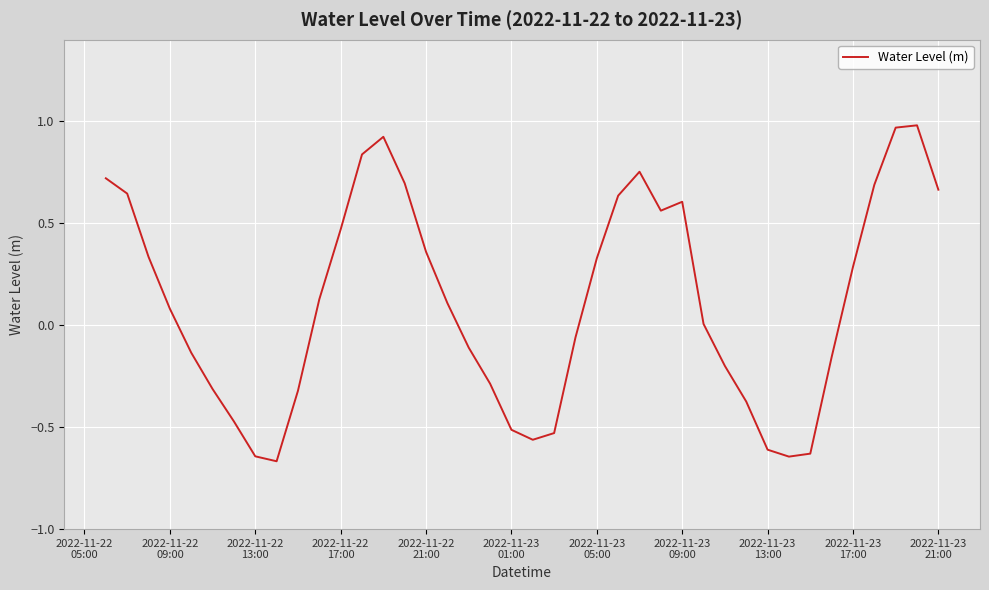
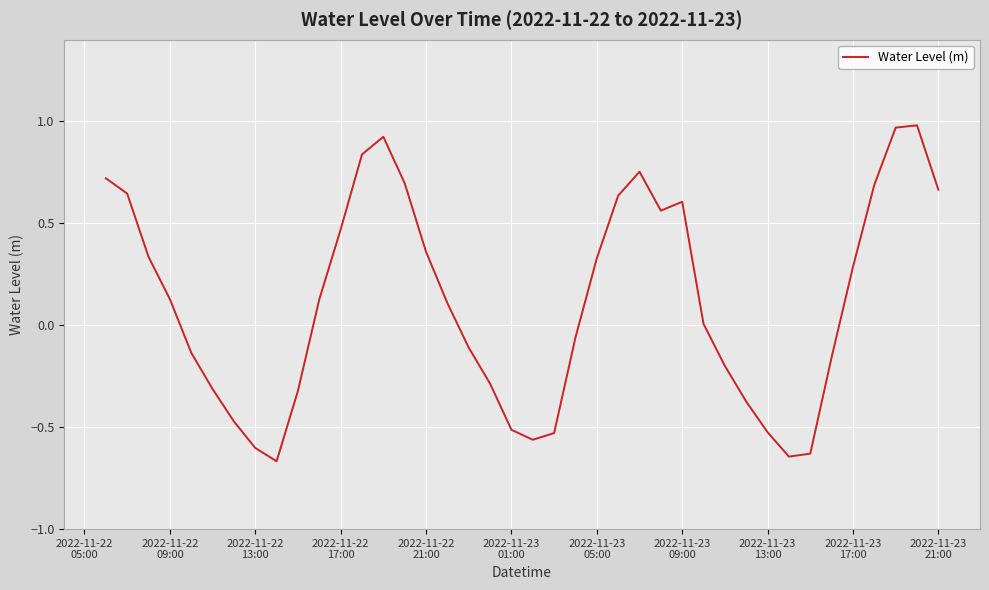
  {
-   "2022-11-22 09:00": 0.08,
-   "2022-11-22 13:00": -0.64,
+   "2022-11-22 09:00": 0.13,
+   "2022-11-22 13:00": -0.60,
    "2022-11-22 17:00": 0.47,
    "2022-11-22 21:00": 0.36,
    "2022-11-23 01:00": -0.51,
    "2022-11-23 05:00": 0.33,
    "2022-11-23 09:00": 0.61,
-   "2022-11-23 13:00": -0.61,
+   "2022-11-23 13:00": -0.52,
    "2022-11-23 17:00": 0.29,
    "2022-11-23 21:00": 0.66
  }
